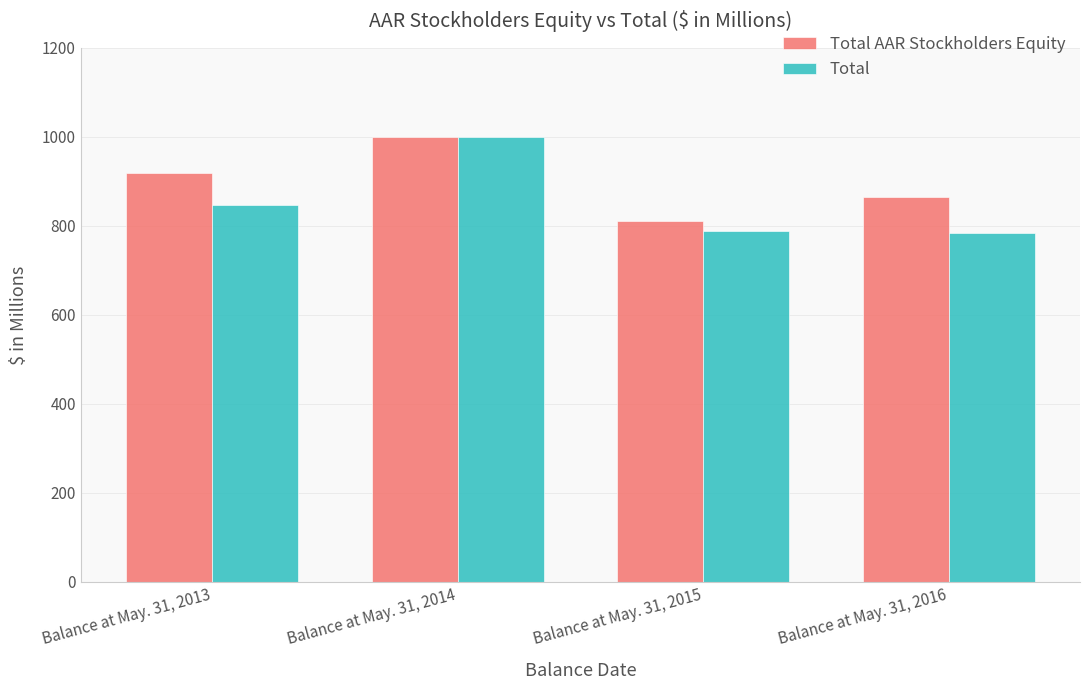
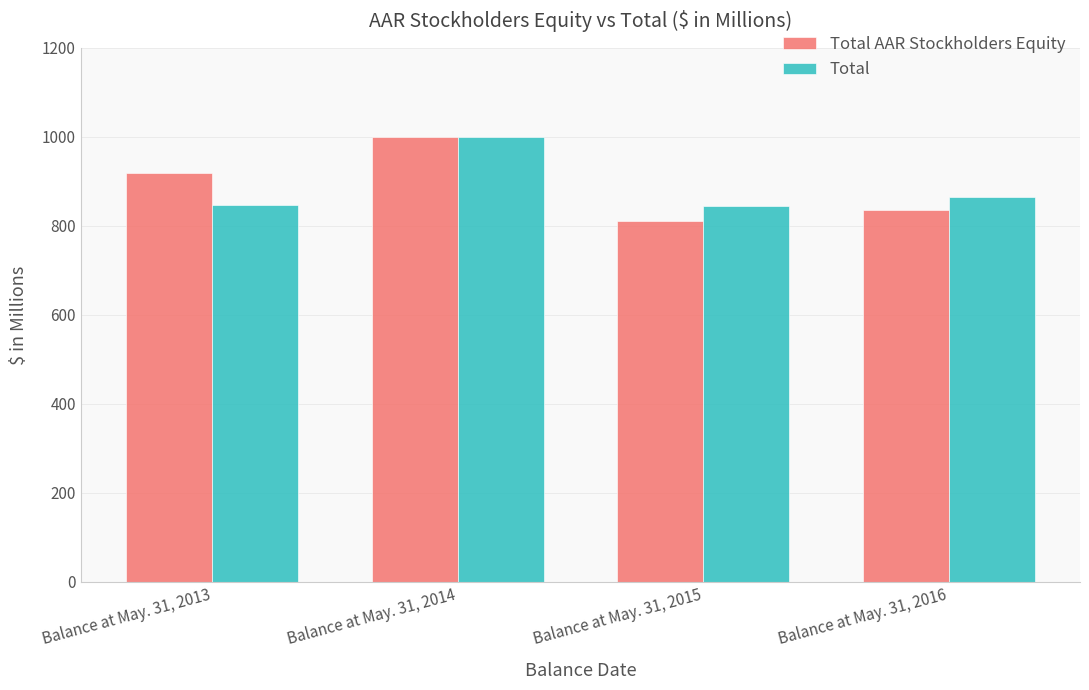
  {
    "Total AAR Stockholders Equity": {
      "Balance at May. 31, 2013": 920,
      "Balance at May. 31, 2014": 1000,
      "Balance at May. 31, 2015": 810,
-     "Balance at May. 31, 2016": 870
+     "Balance at May. 31, 2016": 840
    },
    "Total": {
      "Balance at May. 31, 2013": 850,
      "Balance at May. 31, 2014": 1000,
-     "Balance at May. 31, 2015": 790,
-     "Balance at May. 31, 2016": 780
+     "Balance at May. 31, 2015": 850,
+     "Balance at May. 31, 2016": 870
    }
  }
